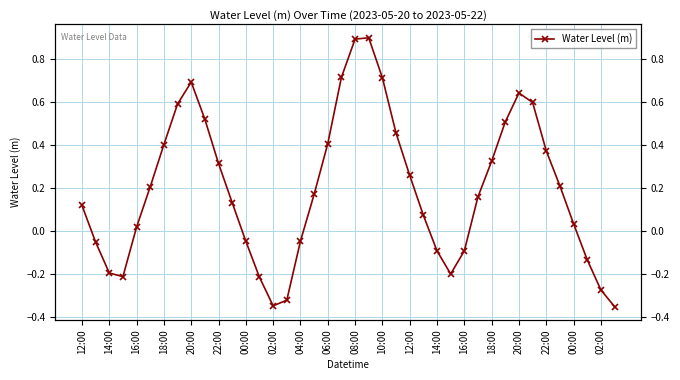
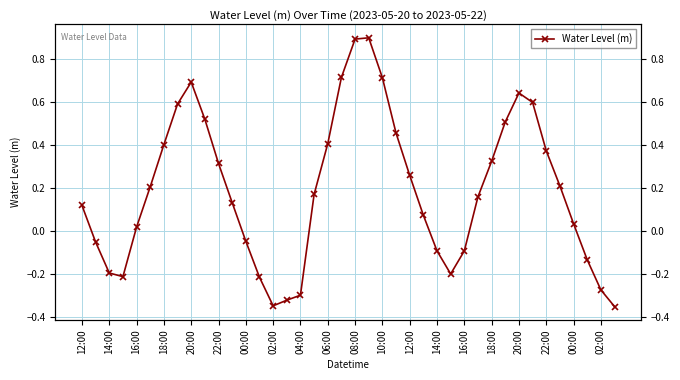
  {
-   "04:00": -0.05,
+   "04:00": -0.30,
    "06:00": 0.40,
    "08:00": 0.89,
    "10:00": 0.71
  }
